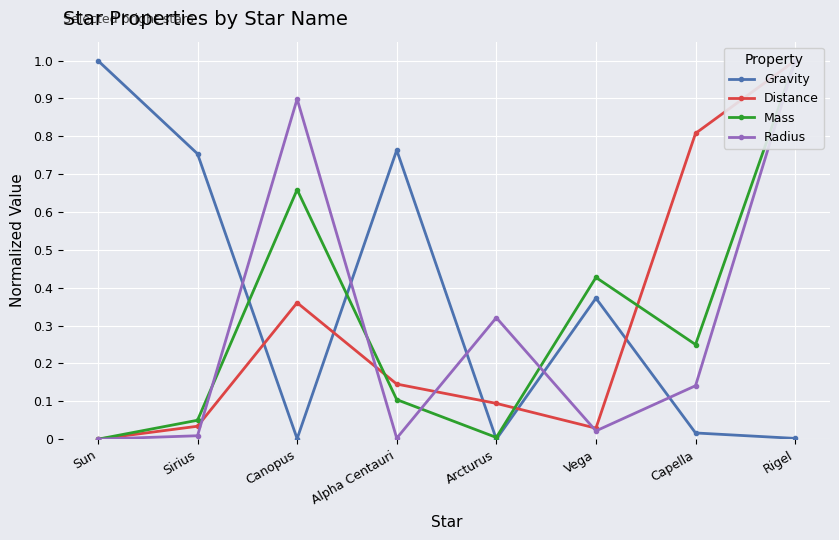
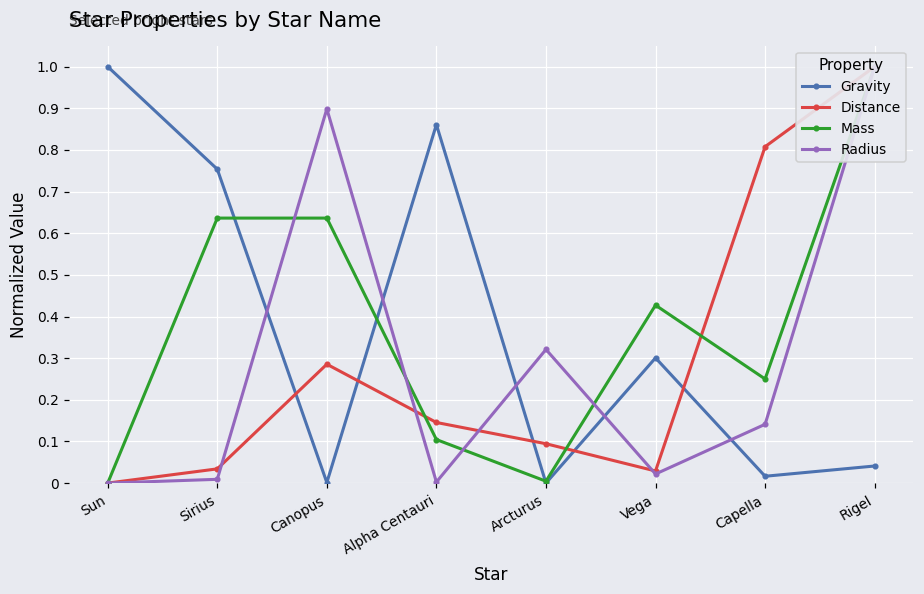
  {
    "Gravity": {
      "Sun": 1.00,
      "Sirius": 0.75,
      "Canopus": 0.00,
-     "Alpha Centauri": 0.76,
-     "Vega": 0.37,
+     "Alpha Centauri": 0.86,
+     "Vega": 0.30,
      "Capella": 0.02,
-     "Rigel": 0.00
+     "Rigel": 0.04
    },
    "Distance": {
      "Sirius": 0.03,
-     "Canopus": 0.36,
+     "Canopus": 0.29,
      "Alpha Centauri": 0.15,
      "Arcturus": 0.09,
      "Vega": 0.03,
      "Capella": 0.81
    },
    "Mass": {
-     "Sirius": 0.05,
-     "Canopus": 0.66,
+     "Sirius": 0.64,
+     "Canopus": 0.64,
      "Alpha Centauri": 0.10,
      "Vega": 0.43,
      "Capella": 0.25
    },
    "Radius": {
      "Sirius": 0.01,
      "Canopus": 0.90,
      "Alpha Centauri": 0.00,
      "Arcturus": 0.32,
      "Vega": 0.02,
      "Capella": 0.14
    }
  }
